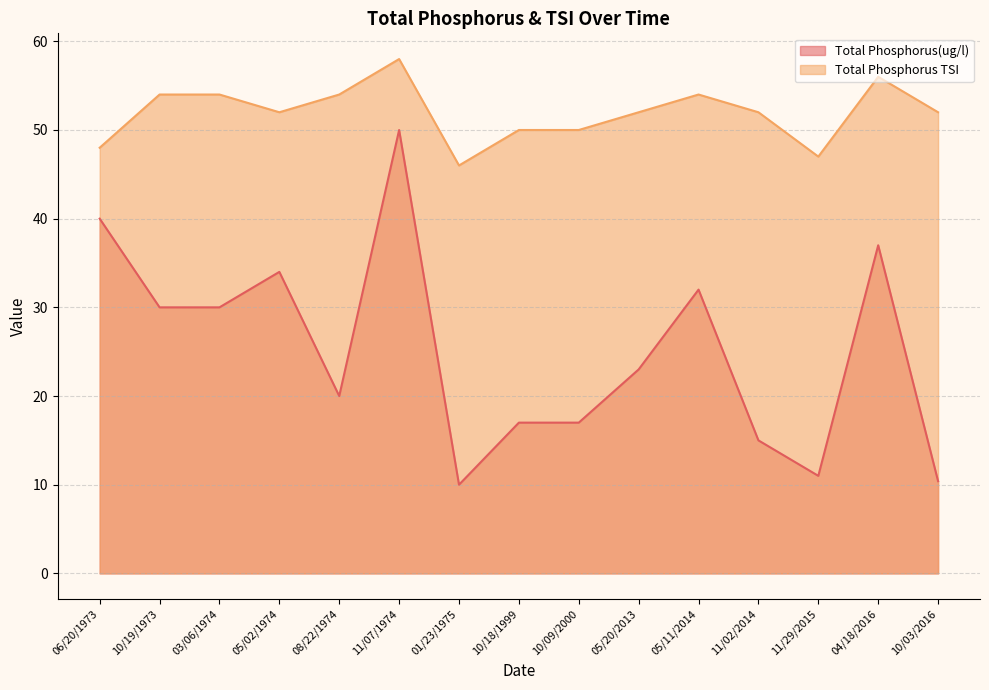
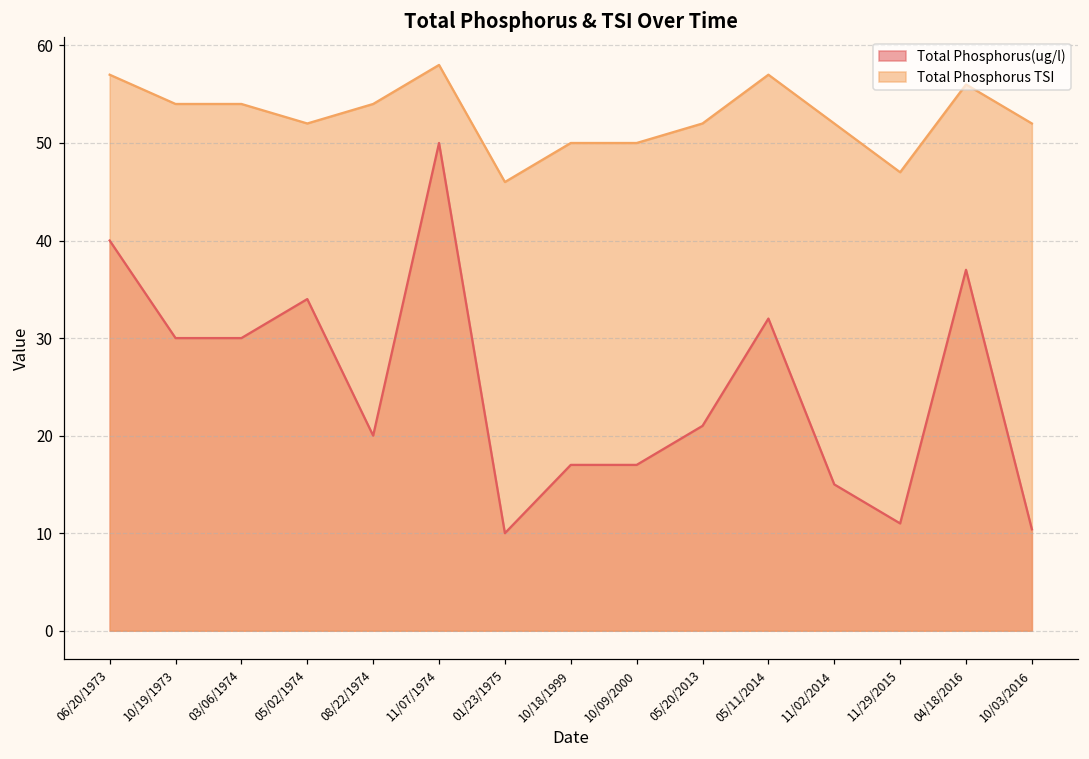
  {
    "Total Phosphorus(ug/l)": {
      "06/20/1973": 40,
      "10/19/1973": 30,
      "03/06/1974": 30,
      "05/02/1974": 34,
      "08/22/1974": 20,
      "11/07/1974": 50,
      "01/23/1975": 10,
      "10/18/1999": 17,
      "10/09/2000": 17,
-     "05/20/2013": 23,
+     "05/20/2013": 21,
      "05/11/2014": 32,
      "11/02/2014": 15,
      "11/29/2015": 11,
      "04/18/2016": 37,
      "10/03/2016": 10
    },
    "Total Phosphorus TSI": {
-     "06/20/1973": 48,
+     "06/20/1973": 57,
      "10/19/1973": 54,
      "03/06/1974": 54,
      "05/02/1974": 52,
      "08/22/1974": 54,
      "11/07/1974": 58,
      "01/23/1975": 46,
      "10/18/1999": 50,
      "10/09/2000": 50,
      "05/20/2013": 52,
-     "05/11/2014": 54,
+     "05/11/2014": 57,
      "11/02/2014": 52,
      "11/29/2015": 47,
      "10/03/2016": 52
    }
  }
